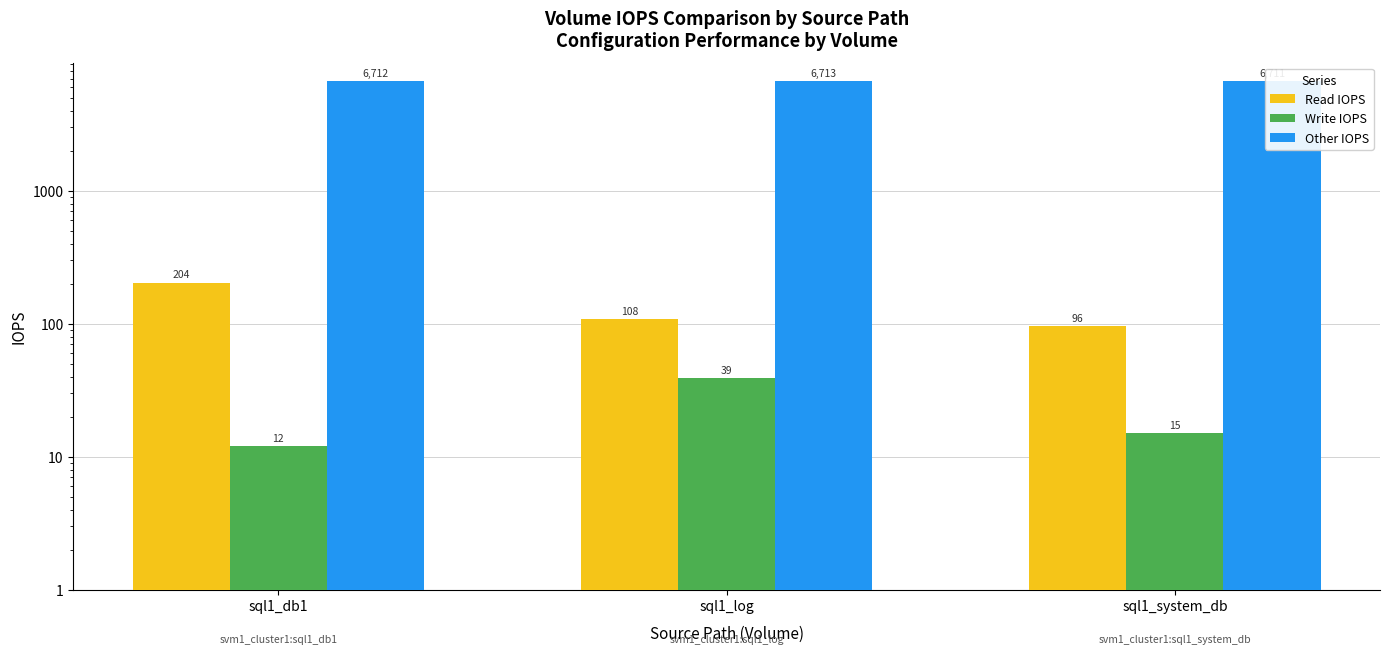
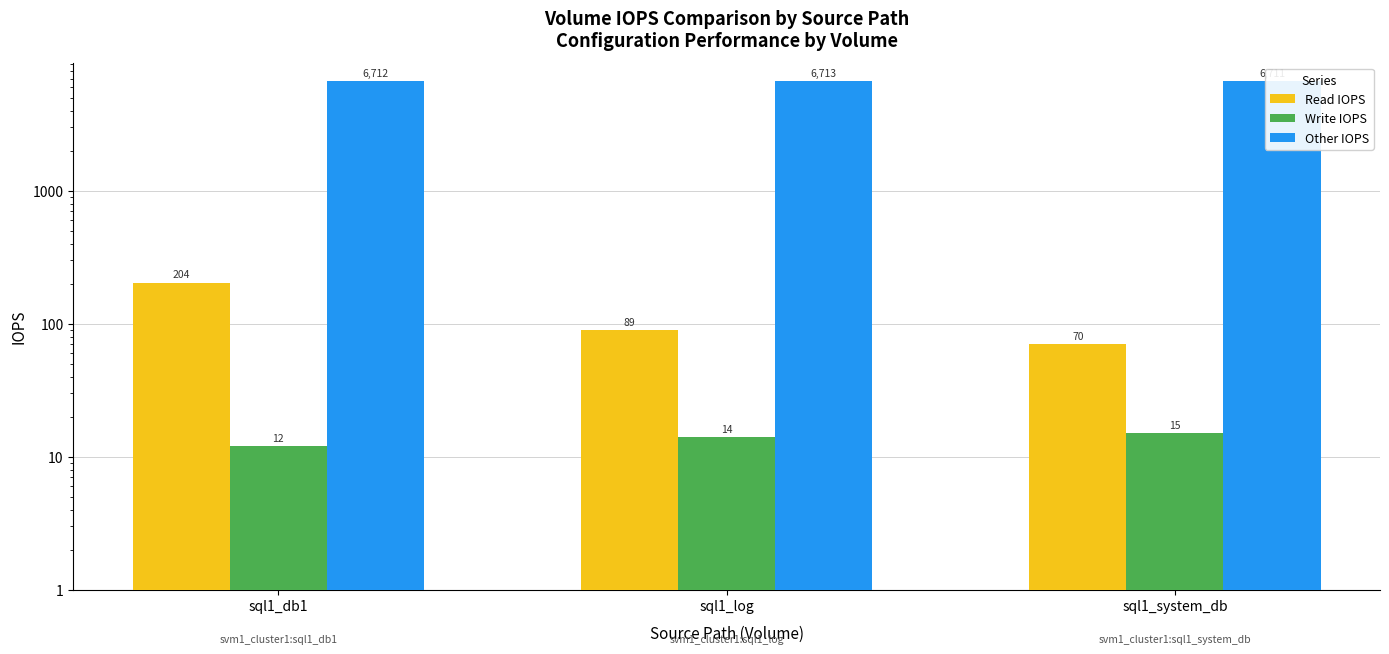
  {
    "Read IOPS": {
      "sql1_db1": "204",
-     "sql1_log": "108",
-     "sql1_system_db": "96"
+     "sql1_log": "89",
+     "sql1_system_db": "70"
    },
    "Write IOPS": {
      "sql1_db1": "12",
-     "sql1_log": "39",
+     "sql1_log": "14",
      "sql1_system_db": "15"
    },
    "Other IOPS": {
      "sql1_db1": "6,712",
      "sql1_log": "6,713"
    }
  }
